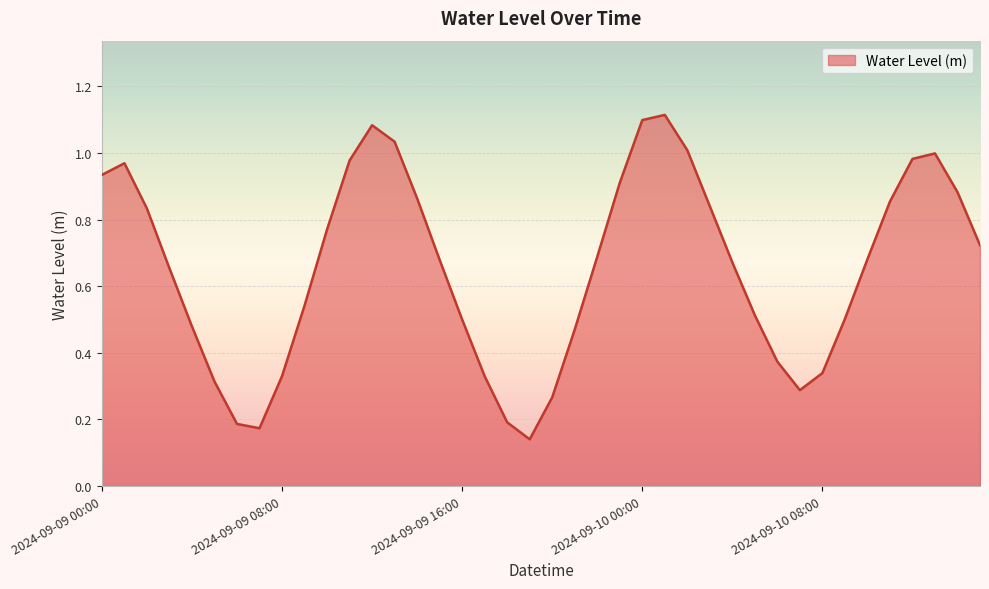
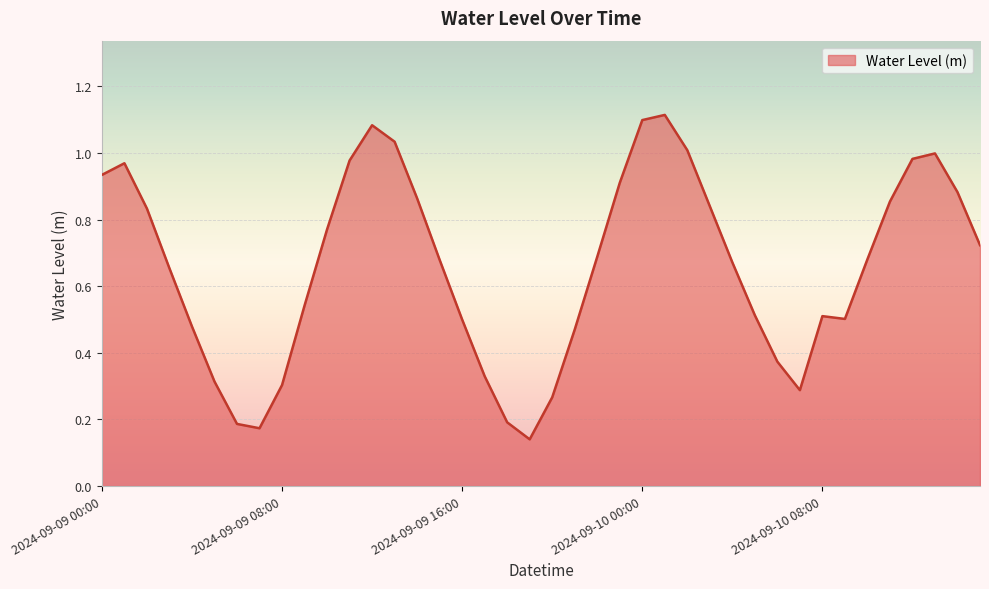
  {
    "2024-09-09 00:00": 0.93,
-   "2024-09-09 08:00": 0.33,
+   "2024-09-09 08:00": 0.30,
    "2024-09-09 16:00": 0.50,
    "2024-09-10 00:00": 1.10,
-   "2024-09-10 08:00": 0.34
+   "2024-09-10 08:00": 0.51
  }
